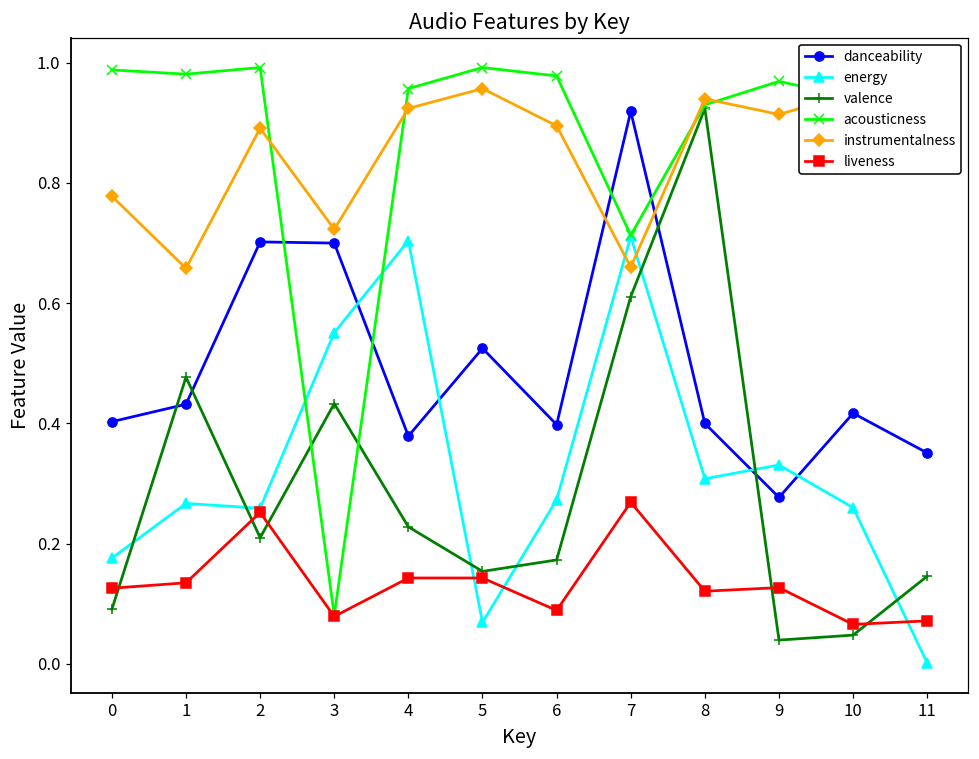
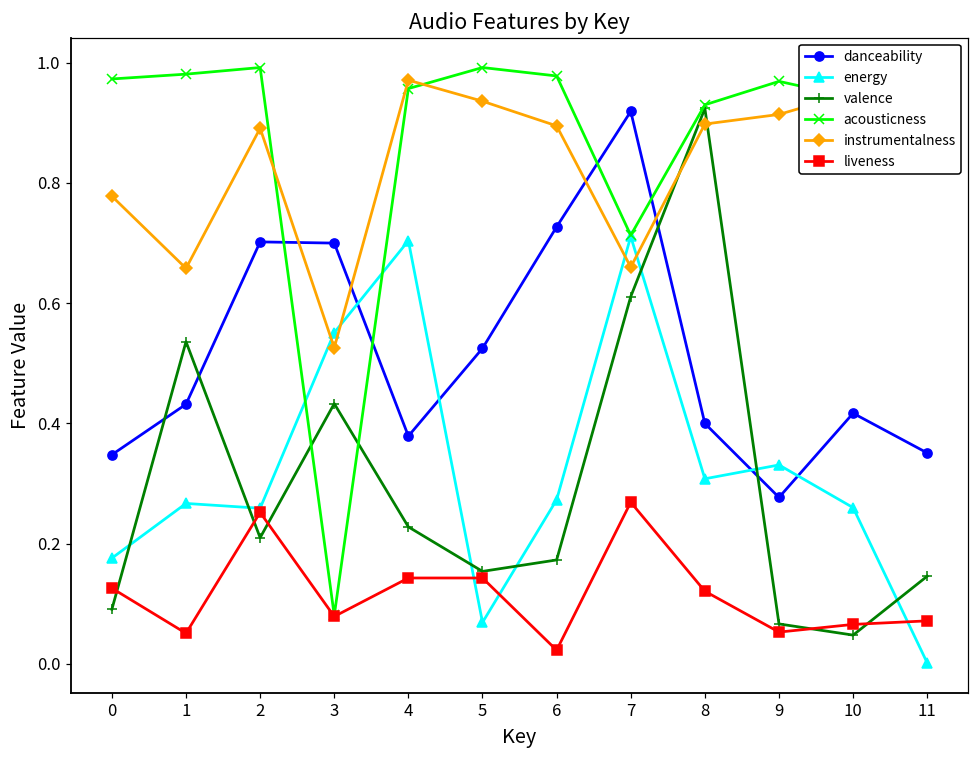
  {
    "danceability": {
-     "0": 0.40,
+     "0": 0.35,
      "1": 0.43,
      "2": 0.70,
      "3": 0.70,
      "4": 0.38,
      "5": 0.53,
-     "6": 0.40,
+     "6": 0.73,
      "7": 0.92,
      "8": 0.40,
      "9": 0.28,
      "10": 0.42,
      "11": 0.35
    },
    "energy": {
      "0": 0.18,
      "1": 0.27,
      "2": 0.26,
      "3": 0.55,
      "4": 0.70,
      "5": 0.07,
      "6": 0.27,
      "8": 0.31,
      "9": 0.33,
      "10": 0.26,
      "11": 0.00
    },
    "valence": {
      "0": 0.09,
-     "1": 0.48,
+     "1": 0.54,
      "2": 0.21,
      "3": 0.43,
      "4": 0.23,
      "5": 0.15,
      "6": 0.17,
      "7": 0.61,
      "8": 0.92,
-     "9": 0.04,
+     "9": 0.07,
      "10": 0.05,
      "11": 0.15
    },
    "acousticness": {
-     "0": 0.99,
+     "0": 0.97,
      "1": 0.98,
      "2": 0.99,
      "4": 0.96,
      "5": 0.99,
      "6": 0.98,
      "8": 0.93,
      "9": 0.97
    },
    "instrumentalness": {
      "0": 0.78,
      "1": 0.66,
      "2": 0.89,
-     "3": 0.72,
-     "4": 0.92,
-     "5": 0.96,
+     "3": 0.53,
+     "4": 0.97,
+     "5": 0.94,
      "6": 0.90,
      "7": 0.66,
-     "8": 0.94,
+     "8": 0.90,
      "9": 0.91
    },
    "liveness": {
      "0": 0.13,
-     "1": 0.14,
+     "1": 0.05,
      "2": 0.25,
      "4": 0.14,
      "5": 0.14,
-     "6": 0.09,
+     "6": 0.02,
      "7": 0.27,
      "8": 0.12,
-     "9": 0.13,
+     "9": 0.05,
      "10": 0.07,
      "11": 0.07
    }
  }
